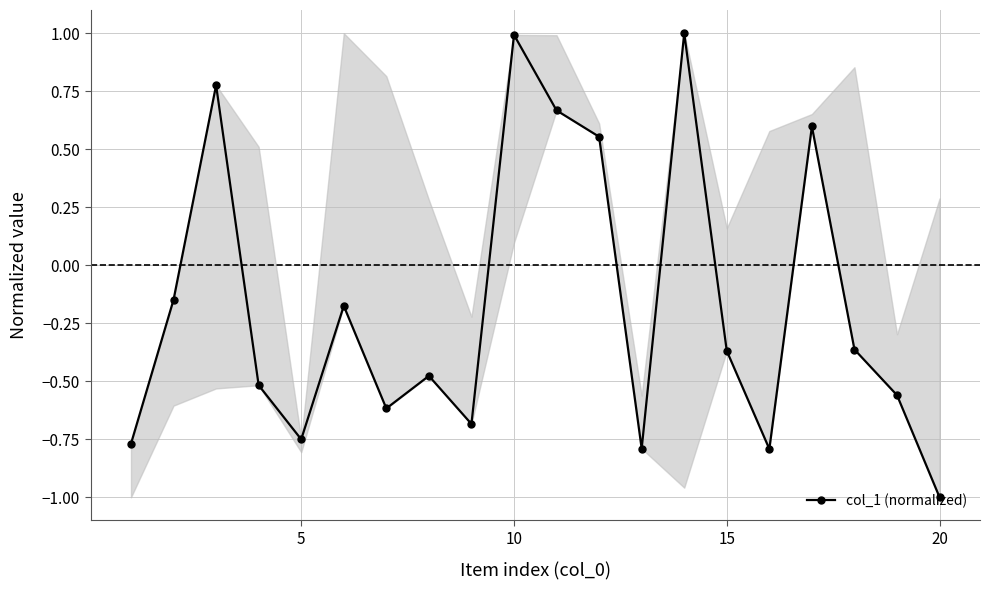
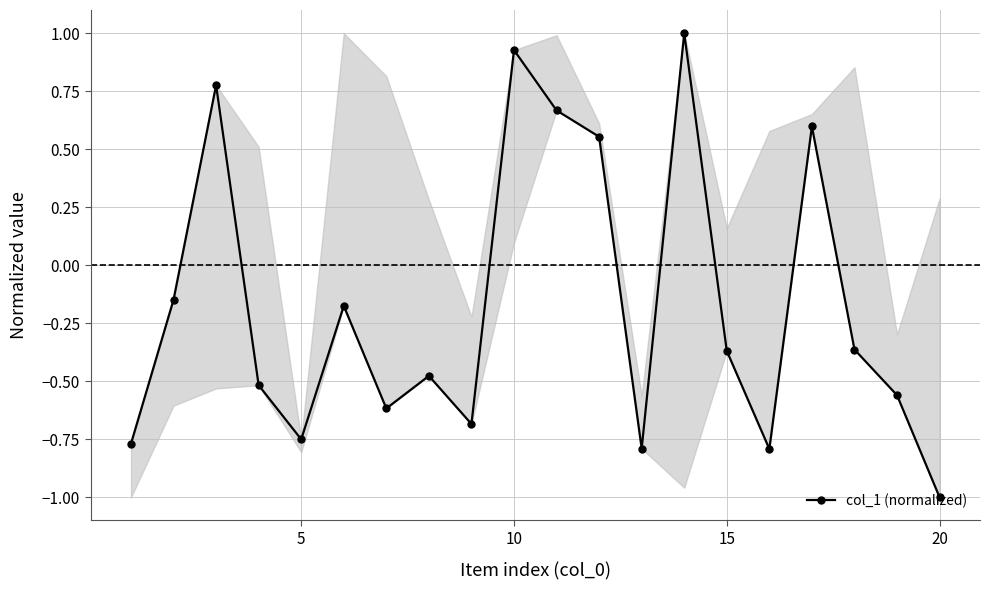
  {
    "col_1 (normalized)": {
-     "10": 0.99,
+     "10": 0.93,
      "15": -0.37,
      "20": -1.00
    }
  }
